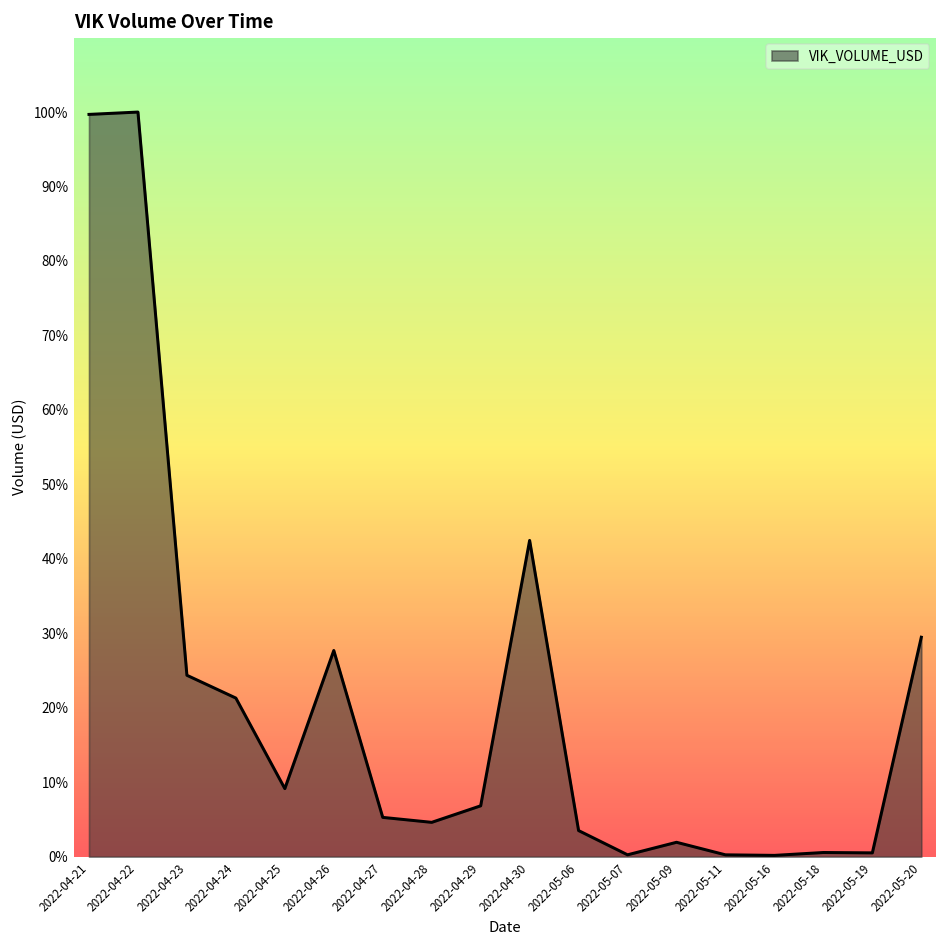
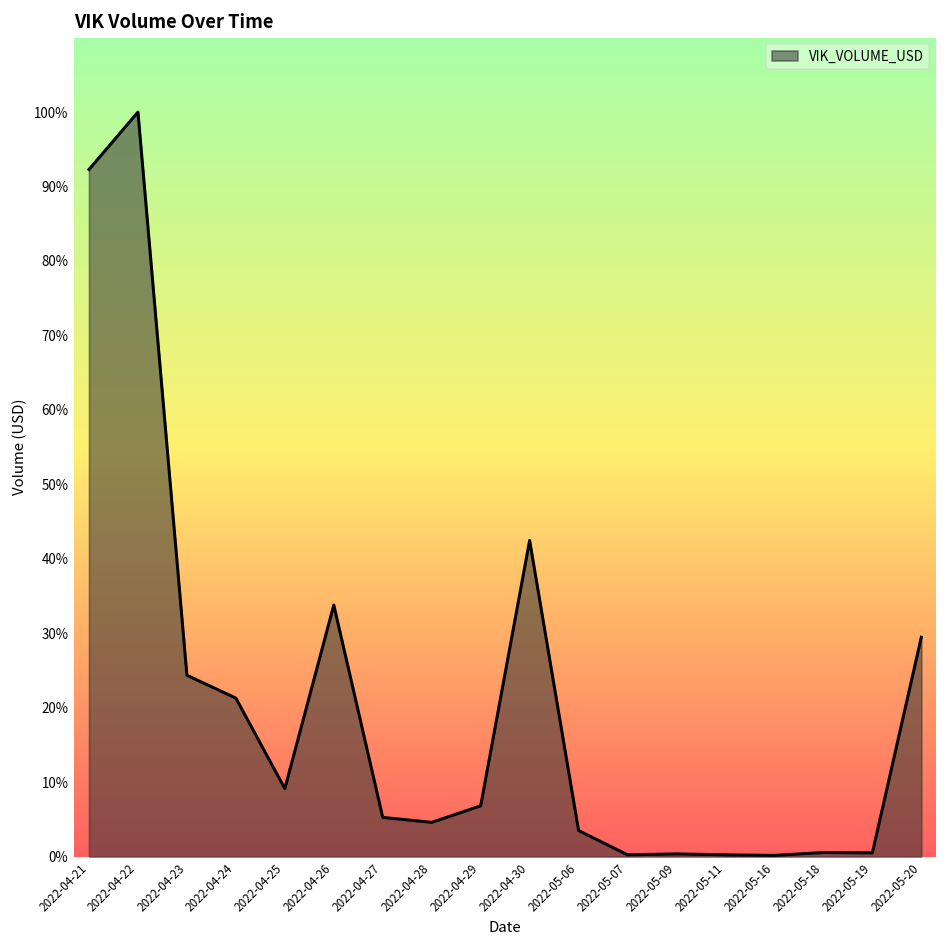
  {
-   "2022-04-21": "100%",
+   "2022-04-21": "92%",
    "2022-04-22": "100%",
    "2022-04-23": "24%",
    "2022-04-24": "21%",
    "2022-04-25": "9%",
-   "2022-04-26": "28%",
+   "2022-04-26": "34%",
    "2022-04-27": "5%",
    "2022-04-28": "5%",
    "2022-04-29": "7%",
    "2022-04-30": "42%",
    "2022-05-06": "4%",
    "2022-05-07": "0%",
-   "2022-05-09": "2%",
+   "2022-05-09": "0%",
    "2022-05-11": "0%",
    "2022-05-16": "0%",
    "2022-05-18": "1%",
    "2022-05-19": "1%",
    "2022-05-20": "29%"
  }
